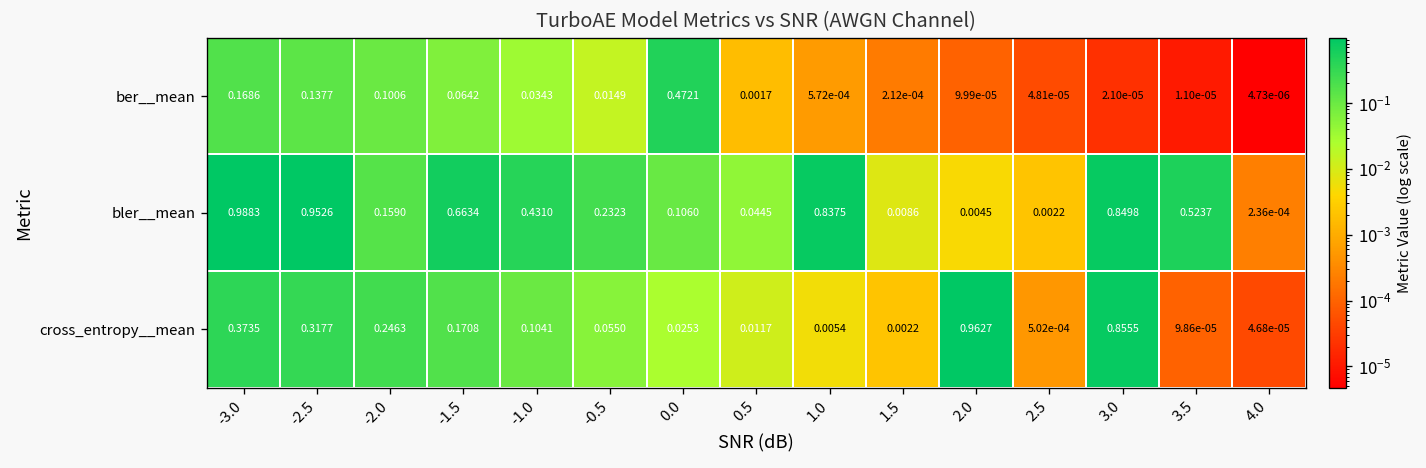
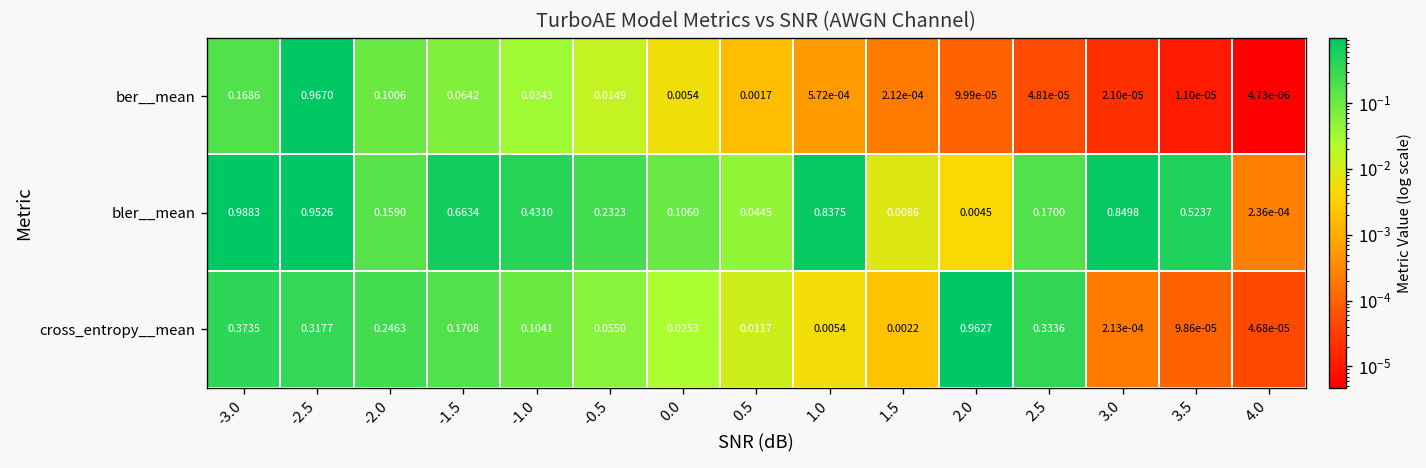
  {
    "ber__mean": {
      "-3.0": "0.1686",
-     "-2.5": "0.1377",
+     "-2.5": "0.9670",
      "-2.0": "0.1006",
      "-1.5": "0.0642",
      "-1.0": "0.0343",
      "-0.5": "0.0149",
-     "0.0": "0.4721",
+     "0.0": "0.0054",
      "0.5": "0.0017",
      "1.0": "5.72e-04",
      "1.5": "2.12e-04",
      "2.0": "9.99e-05",
      "2.5": "4.81e-05",
      "3.0": "2.10e-05",
      "3.5": "1.10e-05",
      "4.0": "4.73e-06"
    },
    "bler__mean": {
      "-3.0": "0.9883",
      "-2.5": "0.9526",
      "-2.0": "0.1590",
      "-1.5": "0.6634",
      "-1.0": "0.4310",
      "-0.5": "0.2323",
      "0.0": "0.1060",
      "0.5": "0.0445",
      "1.0": "0.8375",
      "1.5": "0.0086",
      "2.0": "0.0045",
-     "2.5": "0.0022",
+     "2.5": "0.1700",
      "3.0": "0.8498",
      "3.5": "0.5237",
      "4.0": "2.36e-04"
    },
    "cross_entropy__mean": {
      "-3.0": "0.3735",
      "-2.5": "0.3177",
      "-2.0": "0.2463",
      "-1.5": "0.1708",
      "-1.0": "0.1041",
      "-0.5": "0.0550",
      "0.0": "0.0253",
      "0.5": "0.0117",
      "1.0": "0.0054",
      "1.5": "0.0022",
      "2.0": "0.9627",
-     "2.5": "5.02e-04",
-     "3.0": "0.8555",
+     "2.5": "0.3336",
+     "3.0": "2.13e-04",
      "3.5": "9.86e-05",
      "4.0": "4.68e-05"
    }
  }
